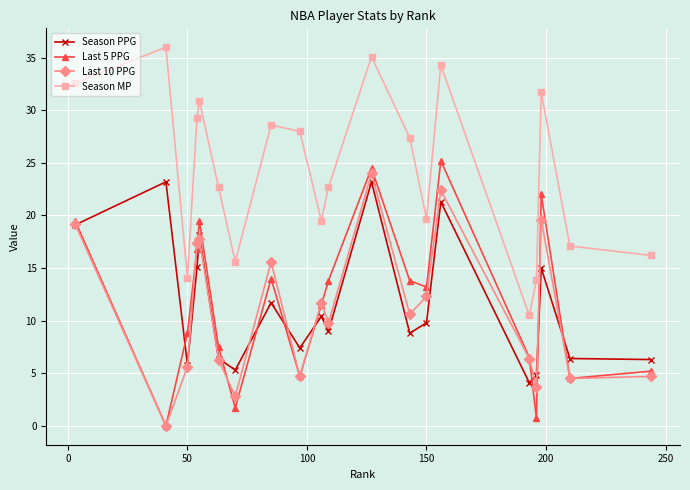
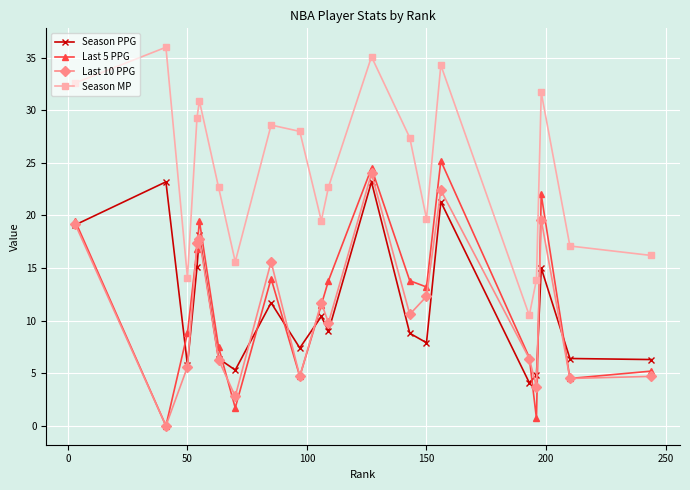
  {
    "Season PPG": {
-     "150": 9.8
+     "150": 7.9
    },
    "Last 5 PPG": {
      "50": 8.8,
      "150": 13.2
    }
  }
